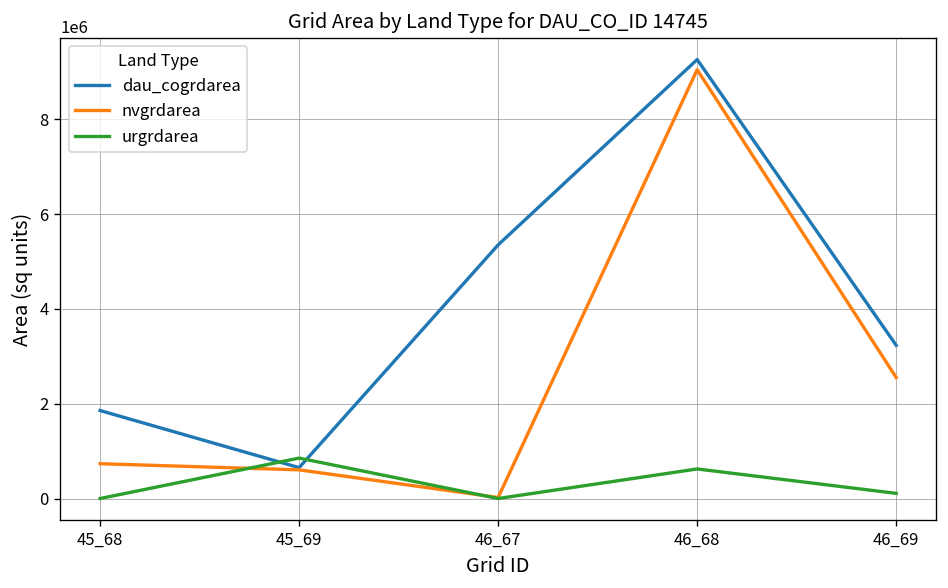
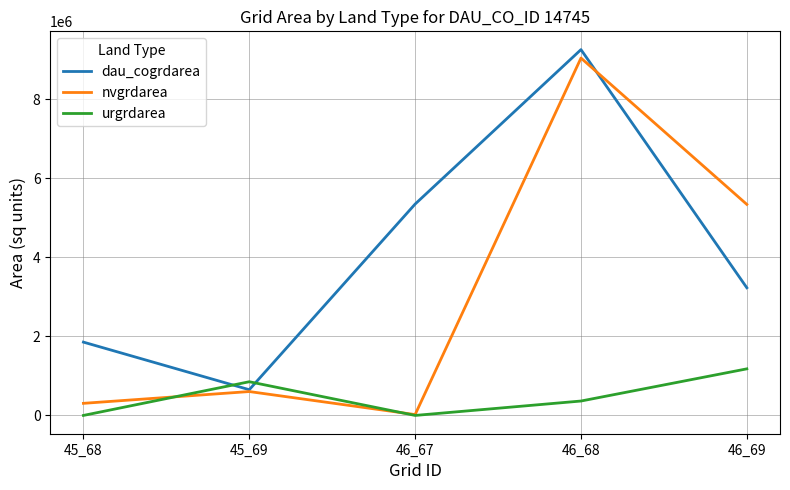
  {
    "dau_cogrdarea": {
      "45_68": 1900000,
      "46_67": 5400000,
      "46_68": 9300000,
      "46_69": 3200000
    },
    "nvgrdarea": {
-     "45_68": 700000,
+     "45_68": 300000,
      "46_68": 9000000,
-     "46_69": 2600000
+     "46_69": 5300000
    },
    "urgrdarea": {
      "45_68": 0,
      "45_69": 900000,
-     "46_68": 600000,
-     "46_69": 100000
+     "46_68": 400000,
+     "46_69": 1200000
    }
  }
